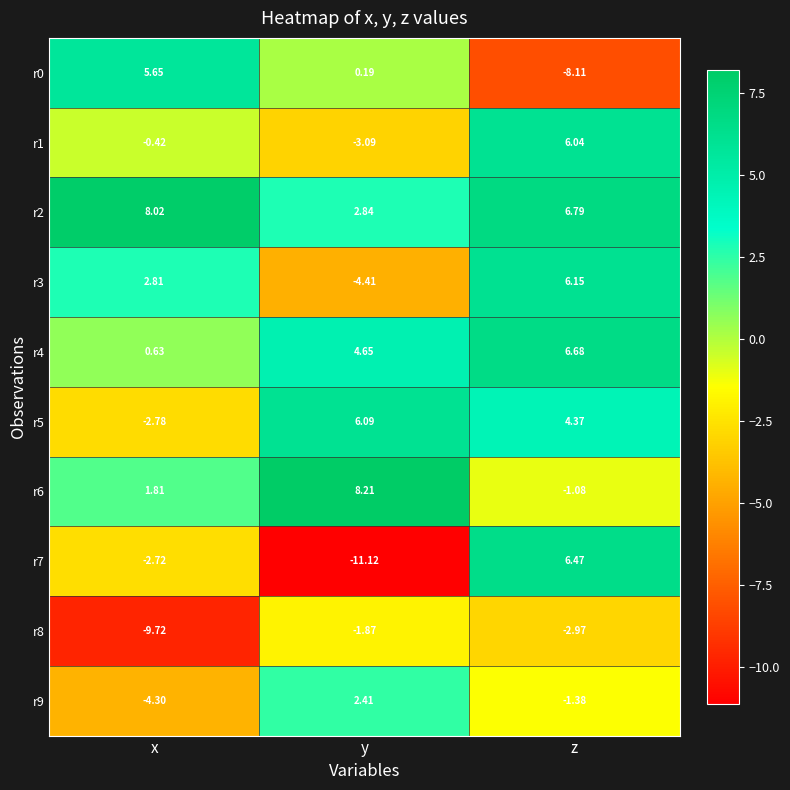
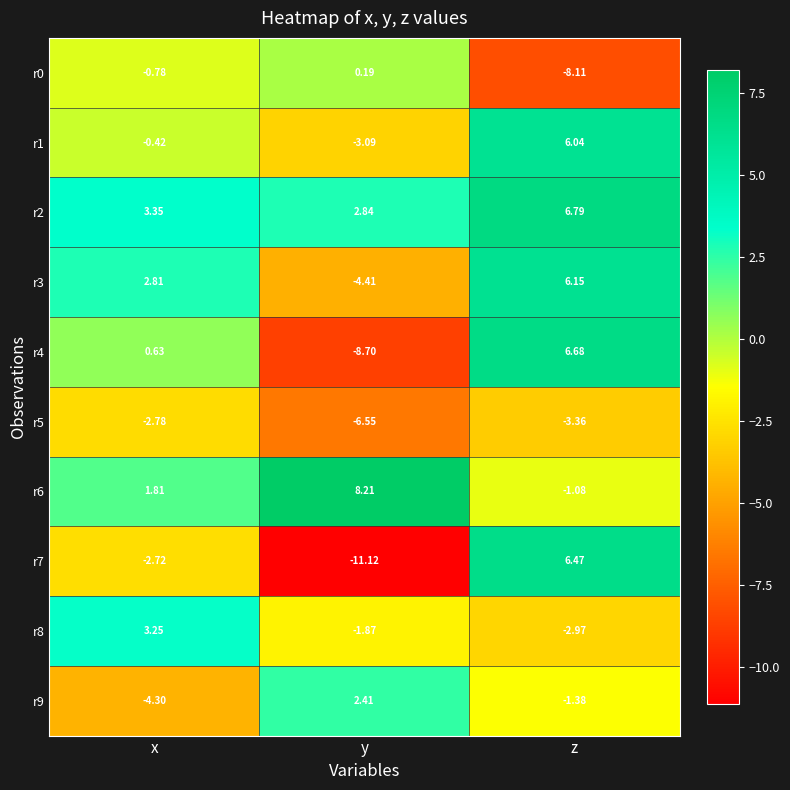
  {
    "r0": {
-     "x": 5.65,
+     "x": -0.78,
      "y": 0.19,
      "z": -8.11
    },
    "r1": {
      "x": -0.42,
      "y": -3.09,
      "z": 6.04
    },
    "r2": {
-     "x": 8.02,
+     "x": 3.35,
      "y": 2.84,
      "z": 6.79
    },
    "r3": {
      "x": 2.81,
      "y": -4.41,
      "z": 6.15
    },
    "r4": {
      "x": 0.63,
-     "y": 4.65,
+     "y": -8.70,
      "z": 6.68
    },
    "r5": {
      "x": -2.78,
-     "y": 6.09,
-     "z": 4.37
+     "y": -6.55,
+     "z": -3.36
    },
    "r6": {
      "x": 1.81,
      "y": 8.21,
      "z": -1.08
    },
    "r7": {
      "x": -2.72,
      "y": -11.12,
      "z": 6.47
    },
    "r8": {
-     "x": -9.72,
+     "x": 3.25,
      "y": -1.87,
      "z": -2.97
    },
    "r9": {
      "x": -4.30,
      "y": 2.41,
      "z": -1.38
    }
  }
